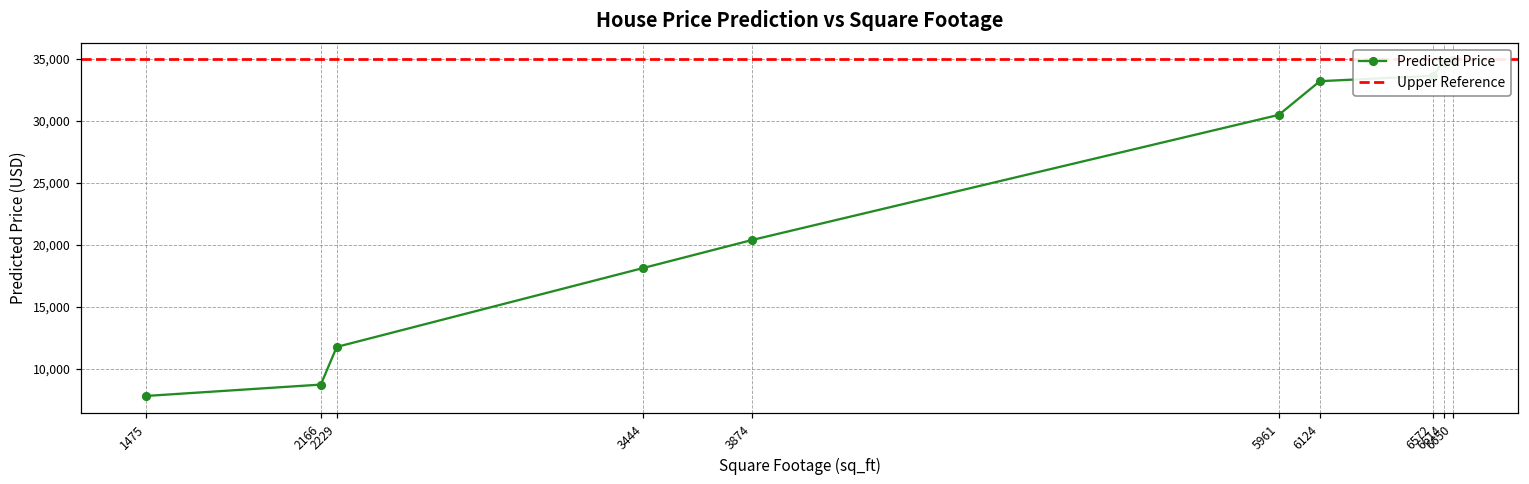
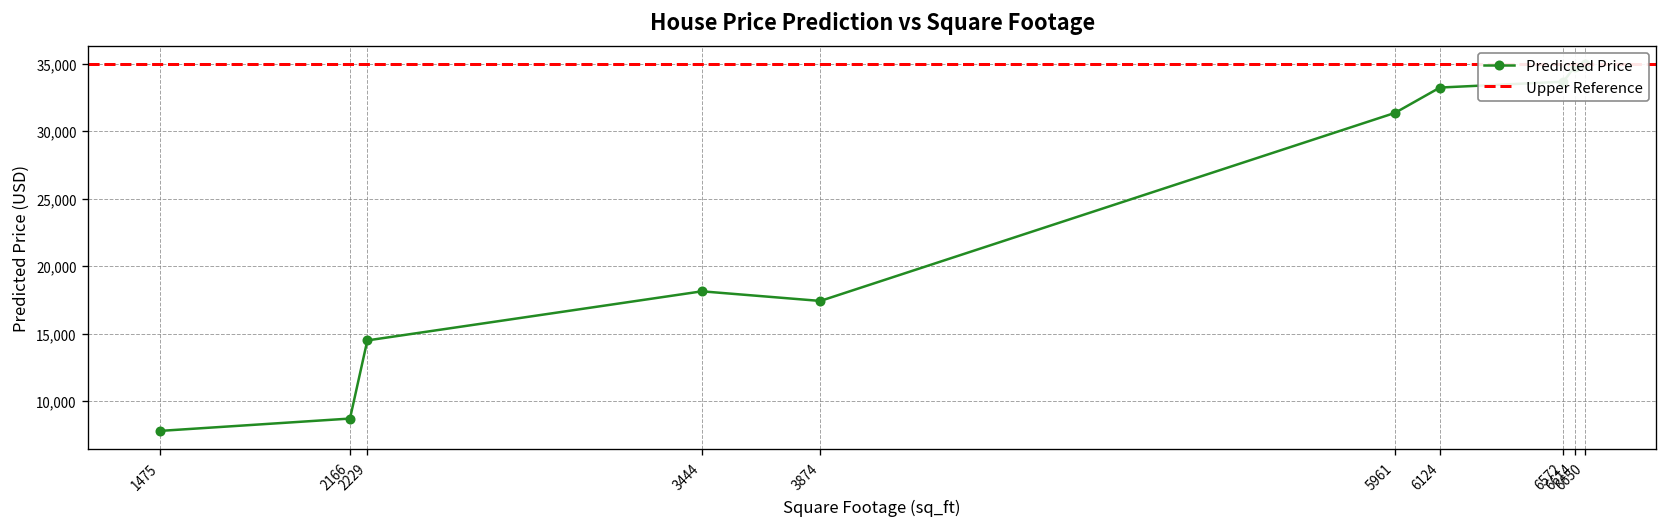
  {
    "1475": "7,800",
    "2166": "8,700",
-   "2229": "11,800",
+   "2229": "14,500",
    "3444": "18,100",
-   "3874": "20,400",
-   "5961": "30,500",
+   "3874": "17,400",
+   "5961": "31,300",
    "6124": "33,200"
  }
